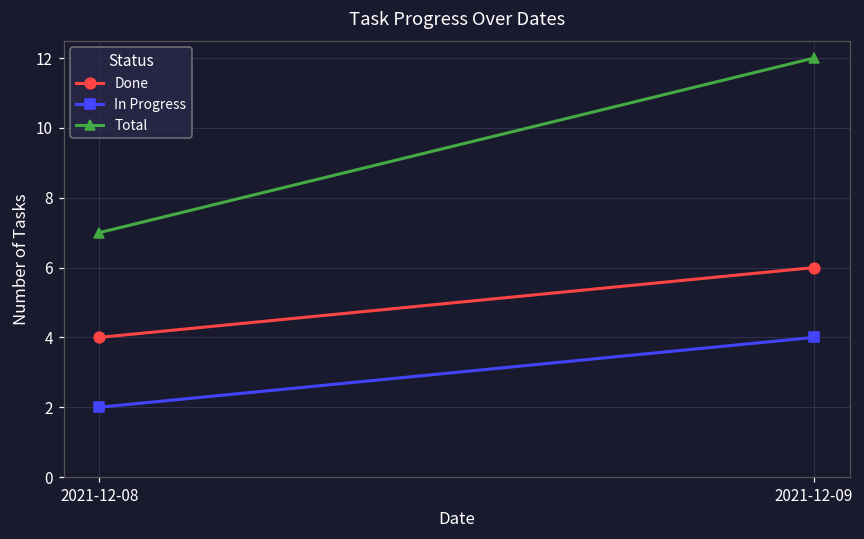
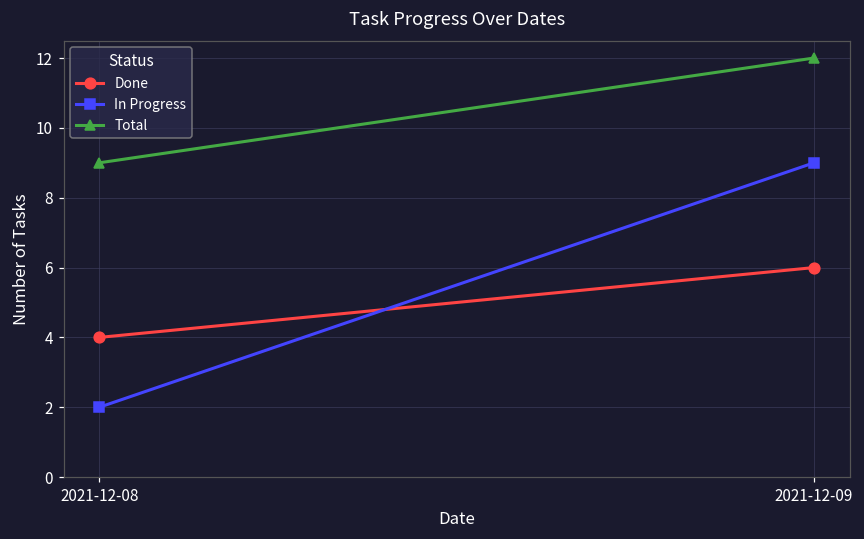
  {
    "Done": {
      "2021-12-08": 4,
      "2021-12-09": 6
    },
    "In Progress": {
      "2021-12-08": 2,
-     "2021-12-09": 4
+     "2021-12-09": 9
    },
    "Total": {
-     "2021-12-08": 7,
+     "2021-12-08": 9,
      "2021-12-09": 12
    }
  }
